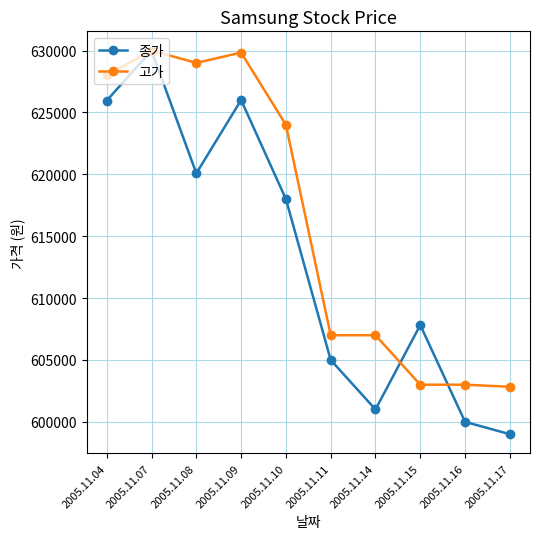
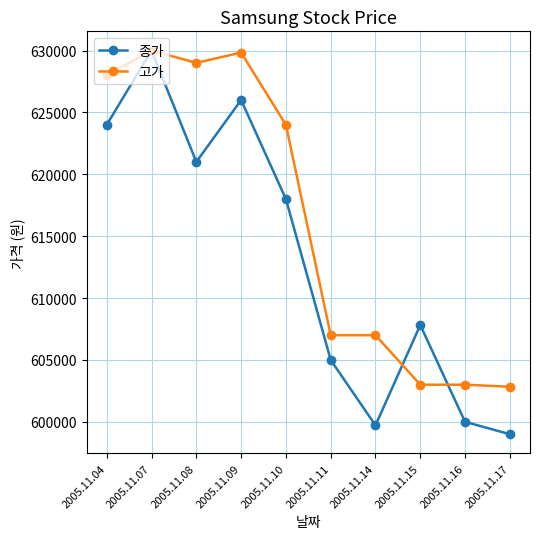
  {
    "종가": {
-     "2005.11.04": 626000,
-     "2005.11.08": 620100,
+     "2005.11.04": 624000,
+     "2005.11.08": 621000,
      "2005.11.09": 626000,
      "2005.11.10": 618000,
      "2005.11.11": 605000,
-     "2005.11.14": 601000,
+     "2005.11.14": 599700,
      "2005.11.15": 607800,
      "2005.11.16": 600000,
      "2005.11.17": 599000
    },
    "고가": {
      "2005.11.08": 629000,
      "2005.11.09": 629800,
      "2005.11.10": 624000,
      "2005.11.11": 607000,
      "2005.11.14": 607000,
      "2005.11.15": 603000,
      "2005.11.16": 603000,
      "2005.11.17": 602800
    }
  }
